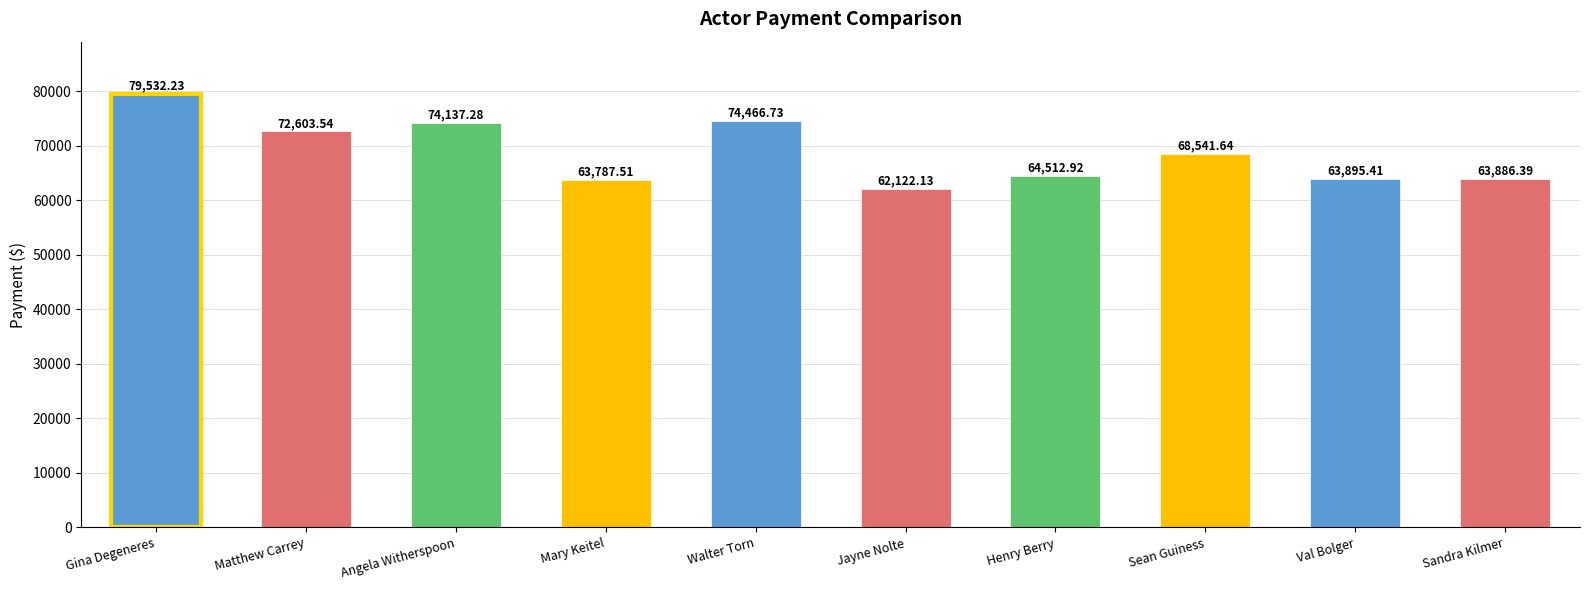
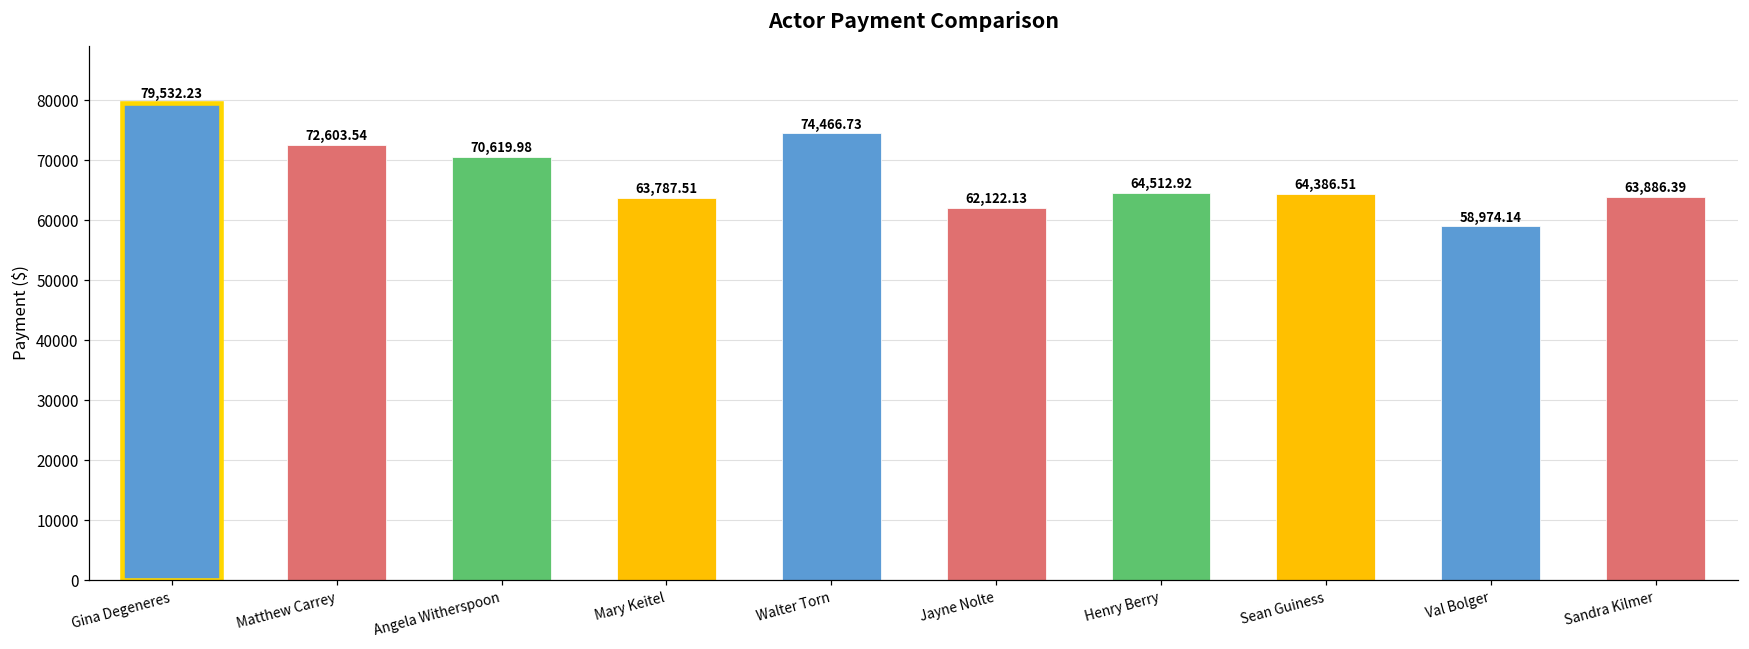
  {
    "Gina Degeneres": "79,532.23",
    "Matthew Carrey": "72,603.54",
-   "Angela Witherspoon": "74,137.28",
+   "Angela Witherspoon": "70,619.98",
    "Mary Keitel": "63,787.51",
    "Walter Torn": "74,466.73",
    "Jayne Nolte": "62,122.13",
    "Henry Berry": "64,512.92",
-   "Sean Guiness": "68,541.64",
-   "Val Bolger": "63,895.41",
+   "Sean Guiness": "64,386.51",
+   "Val Bolger": "58,974.14",
    "Sandra Kilmer": "63,886.39"
  }
